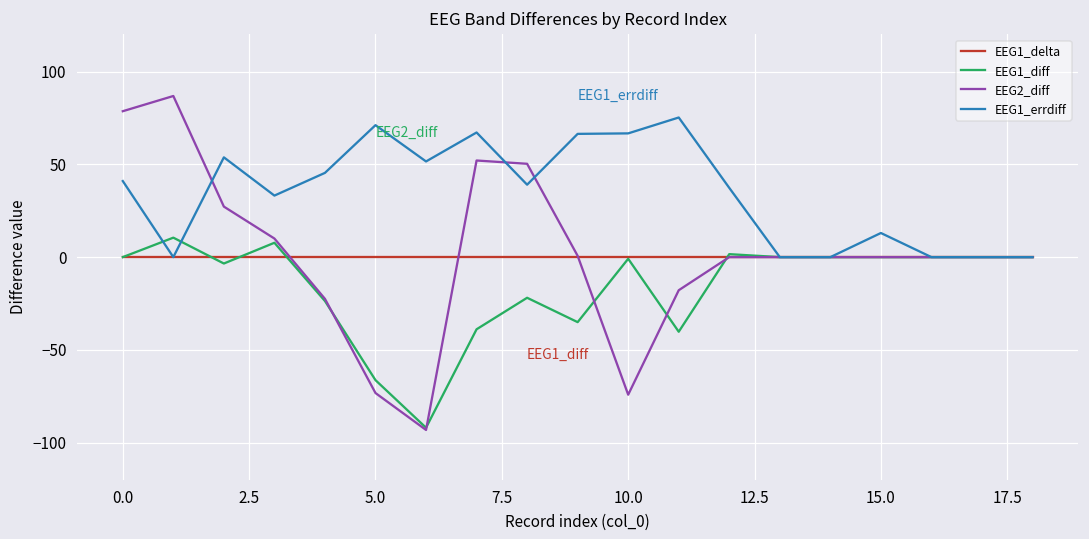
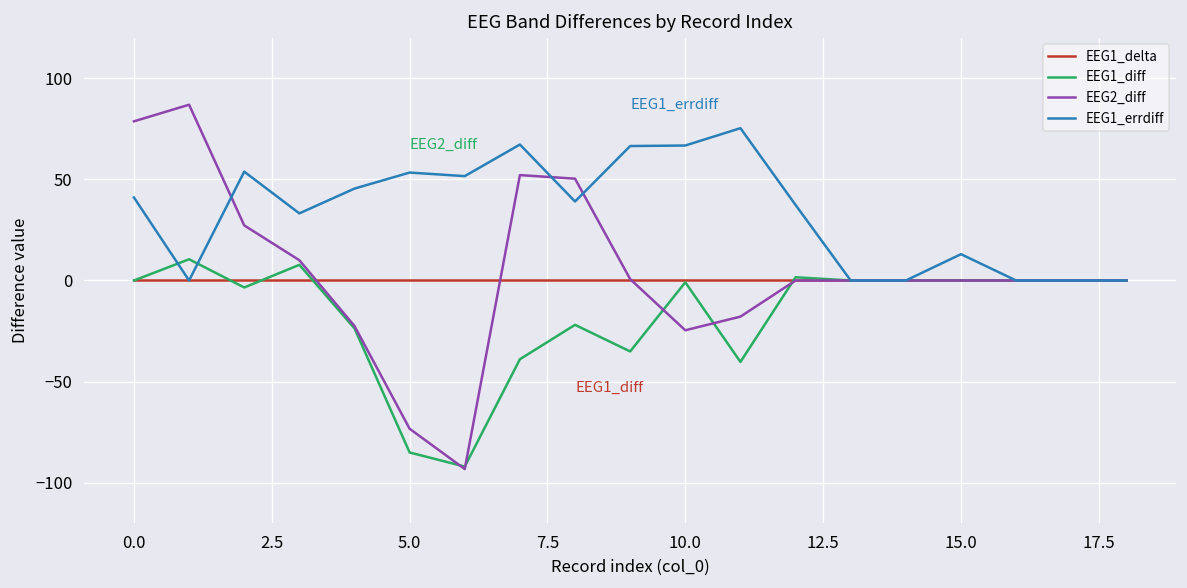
  {
    "EEG1_delta": {
      "5.0": 0
    },
    "EEG1_diff": {
-     "5.0": -66
+     "5.0": -85
    },
    "EEG2_diff": {
      "0.0": 79,
      "5.0": -73,
-     "10.0": -74
+     "10.0": -25
    },
    "EEG1_errdiff": {
      "0.0": 41,
-     "5.0": 71,
+     "5.0": 53,
      "10.0": 67,
      "15.0": 13
    }
  }
